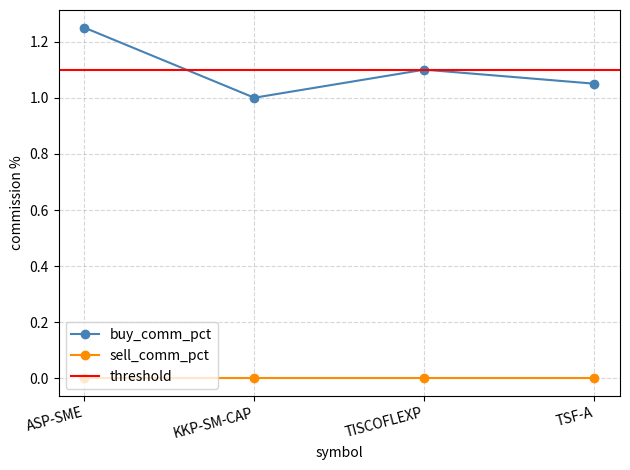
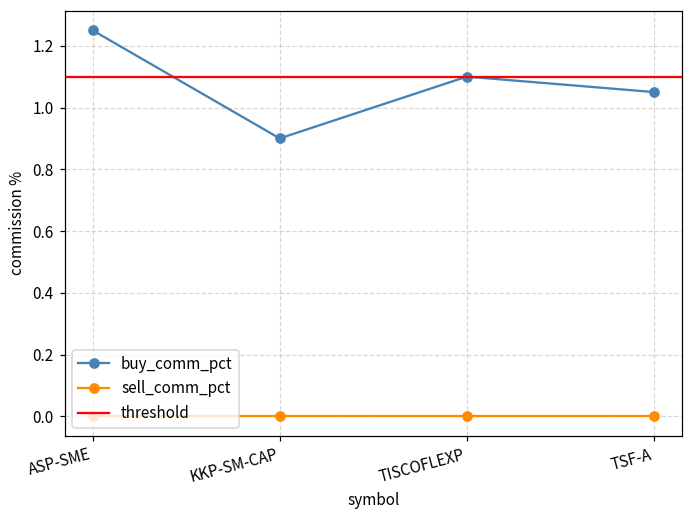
  {
    "buy_comm_pct": {
      "ASP-SME": 1.25,
-     "KKP-SM-CAP": 1.0,
+     "KKP-SM-CAP": 0.9,
      "TISCOFLEXP": 1.1,
      "TSF-A": 1.05
    },
    "sell_comm_pct": {
      "KKP-SM-CAP": 0.0,
      "TISCOFLEXP": 0.0,
      "TSF-A": 0.0
    }
  }
